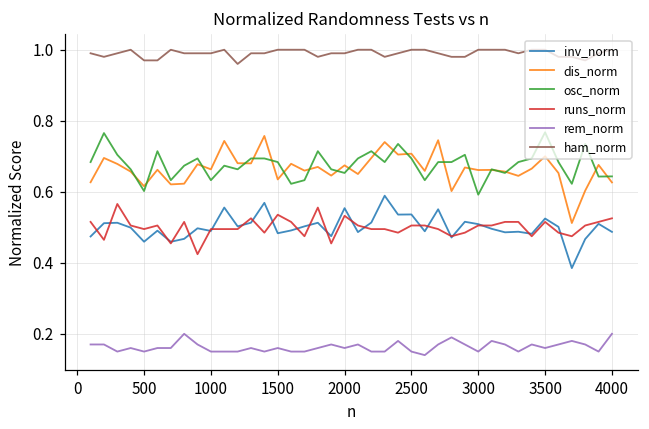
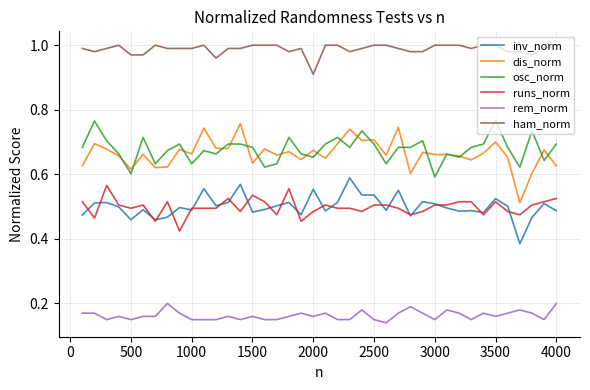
  {
    "inv_norm": {
      "500": 0.46,
      "1500": 0.48,
      "2000": 0.55,
      "2500": 0.54,
      "3500": 0.52,
      "4000": 0.49
    },
    "dis_norm": {
      "500": 0.62,
      "1000": 0.66,
      "1500": 0.63,
      "2000": 0.67,
      "2500": 0.71,
      "3000": 0.66,
      "3500": 0.70,
      "4000": 0.63
    },
    "osc_norm": {
      "500": 0.60,
      "1000": 0.63,
      "1500": 0.68,
      "2000": 0.65,
      "2500": 0.69,
      "3000": 0.59,
-     "4000": 0.64
+     "4000": 0.69
    },
    "runs_norm": {
      "500": 0.49,
      "1500": 0.54,
-     "2000": 0.53,
+     "2000": 0.48,
      "2500": 0.51,
      "3500": 0.52,
      "4000": 0.53
    },
    "rem_norm": {
      "500": 0.15,
      "1000": 0.15,
      "1500": 0.16,
      "2000": 0.16,
      "2500": 0.15,
      "3000": 0.15,
      "3500": 0.16,
      "4000": 0.20
    },
    "ham_norm": {
      "500": 0.97,
      "1000": 0.99,
      "1500": 1.00,
-     "2000": 0.99,
+     "2000": 0.91,
      "2500": 1.00,
      "3000": 1.00
    }
  }
